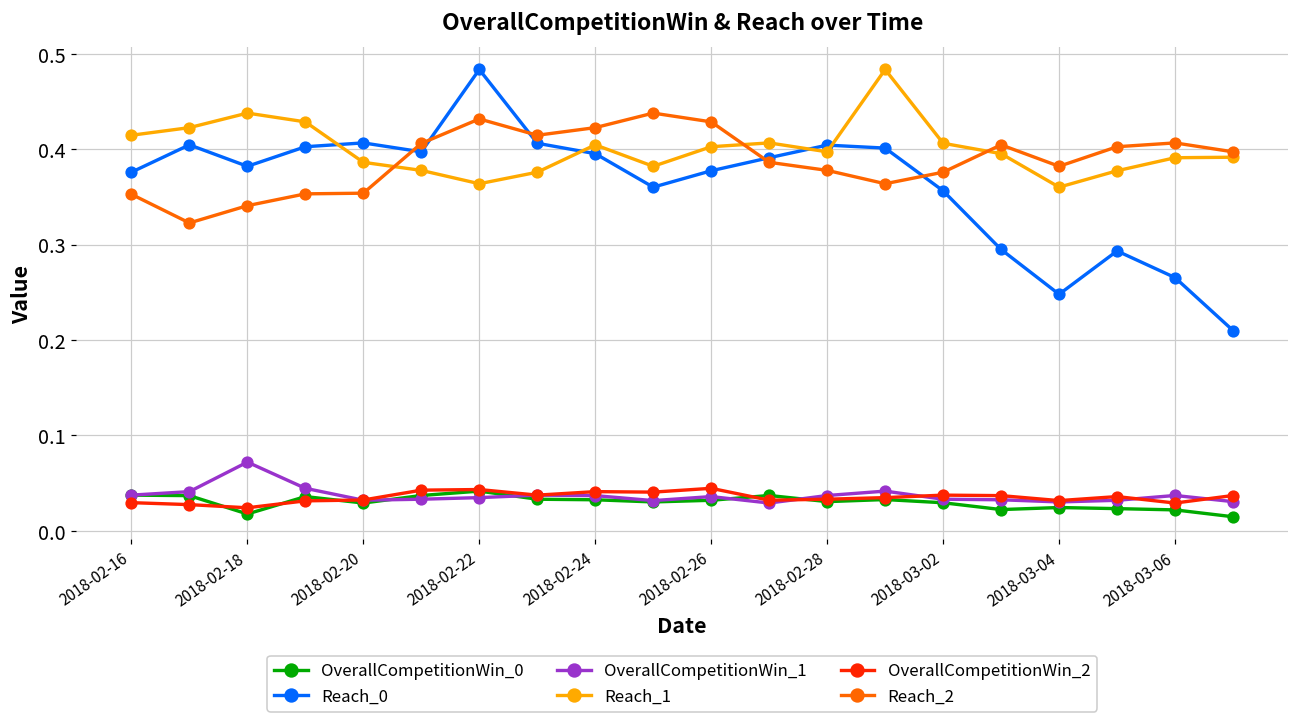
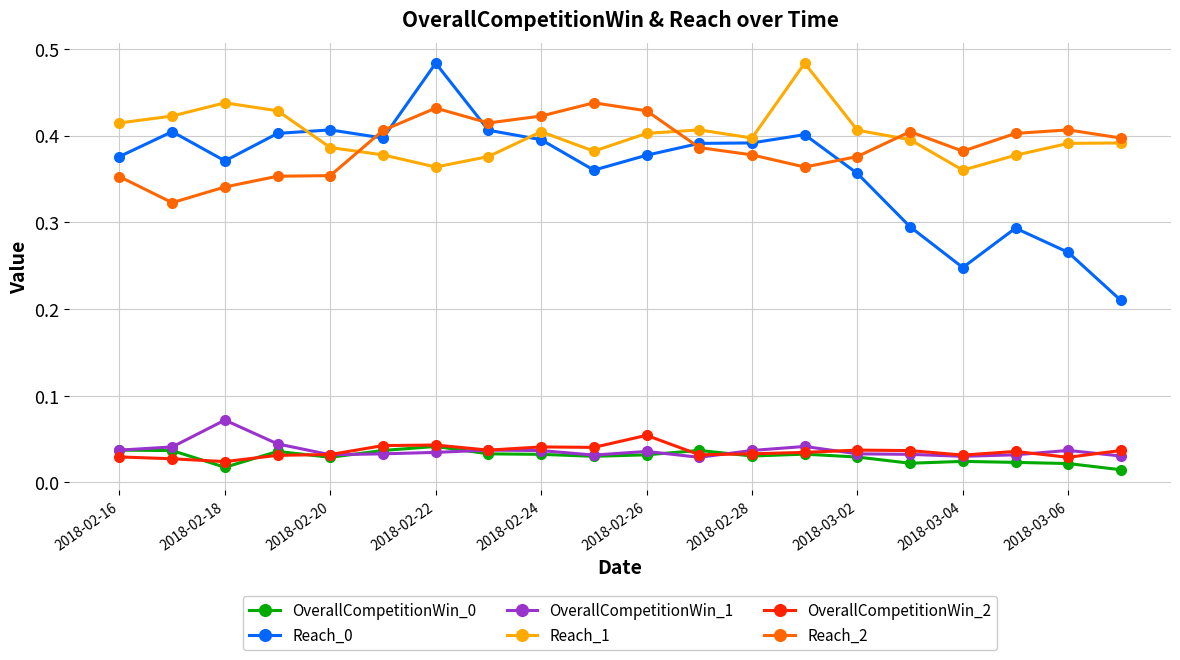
  {
    "OverallCompetitionWin_0": {
      "2018-02-18": 0.02,
      "2018-02-24": 0.03,
      "2018-02-26": 0.03,
      "2018-03-02": 0.03,
      "2018-03-04": 0.02,
      "2018-03-06": 0.02
    },
    "Reach_0": {
      "2018-02-16": 0.38,
-     "2018-02-18": 0.38,
+     "2018-02-18": 0.37,
      "2018-02-20": 0.41,
      "2018-02-22": 0.48,
      "2018-02-24": 0.40,
      "2018-02-26": 0.38,
-     "2018-02-28": 0.40,
+     "2018-02-28": 0.39,
      "2018-03-02": 0.36,
      "2018-03-04": 0.25,
      "2018-03-06": 0.27
    },
    "OverallCompetitionWin_1": {
      "2018-02-18": 0.07,
      "2018-02-22": 0.03,
      "2018-02-24": 0.04,
      "2018-02-26": 0.04,
      "2018-02-28": 0.04,
      "2018-03-02": 0.03,
      "2018-03-06": 0.04
    },
    "Reach_1": {
      "2018-02-16": 0.41,
      "2018-02-18": 0.44,
      "2018-02-20": 0.39,
      "2018-02-22": 0.36,
      "2018-02-24": 0.40,
      "2018-02-26": 0.40,
      "2018-02-28": 0.40,
      "2018-03-02": 0.41,
      "2018-03-04": 0.36,
      "2018-03-06": 0.39
    },
    "OverallCompetitionWin_2": {
      "2018-02-16": 0.03,
      "2018-02-18": 0.02,
      "2018-02-24": 0.04,
-     "2018-02-26": 0.04,
+     "2018-02-26": 0.05,
      "2018-03-02": 0.04,
      "2018-03-06": 0.03
    },
    "Reach_2": {
      "2018-02-16": 0.35,
      "2018-02-18": 0.34,
      "2018-02-20": 0.35,
      "2018-02-22": 0.43,
      "2018-02-24": 0.42,
      "2018-02-26": 0.43,
      "2018-02-28": 0.38,
      "2018-03-02": 0.38,
      "2018-03-04": 0.38,
      "2018-03-06": 0.41
    }
  }
